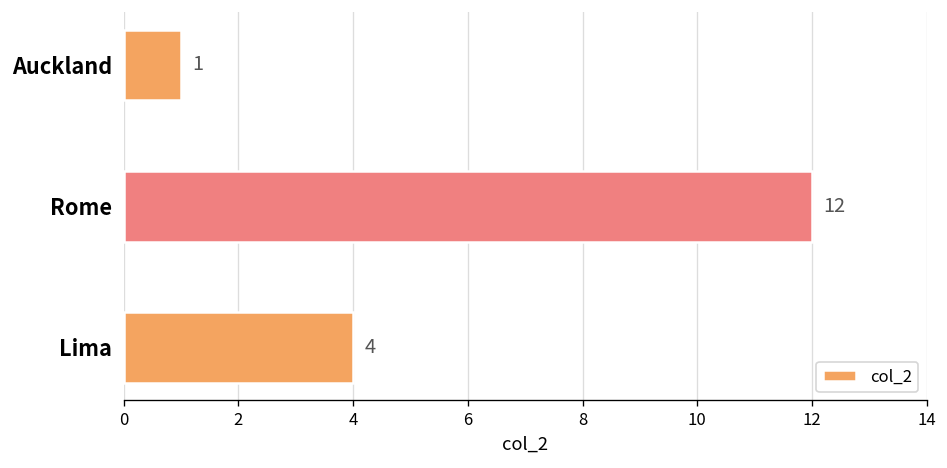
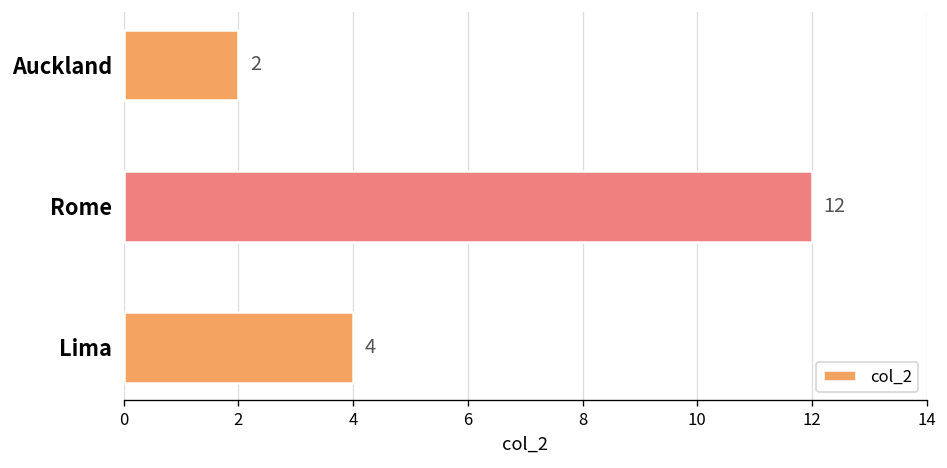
  {
-   "Auckland": 1,
+   "Auckland": 2,
    "Rome": 12,
    "Lima": 4
  }
